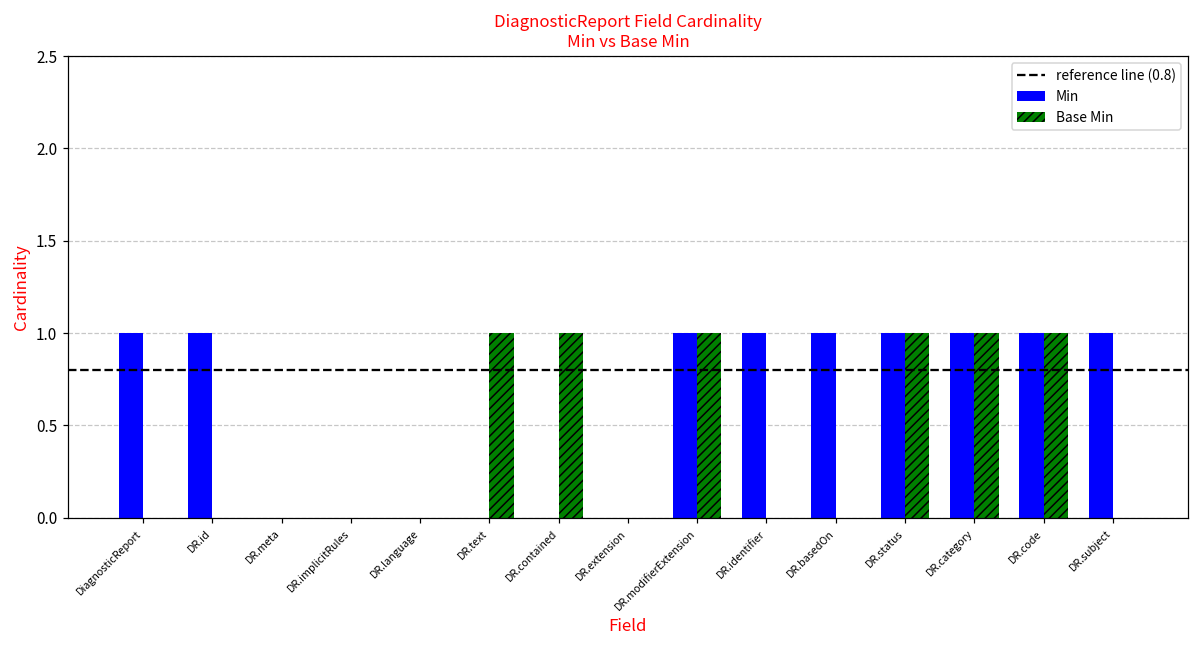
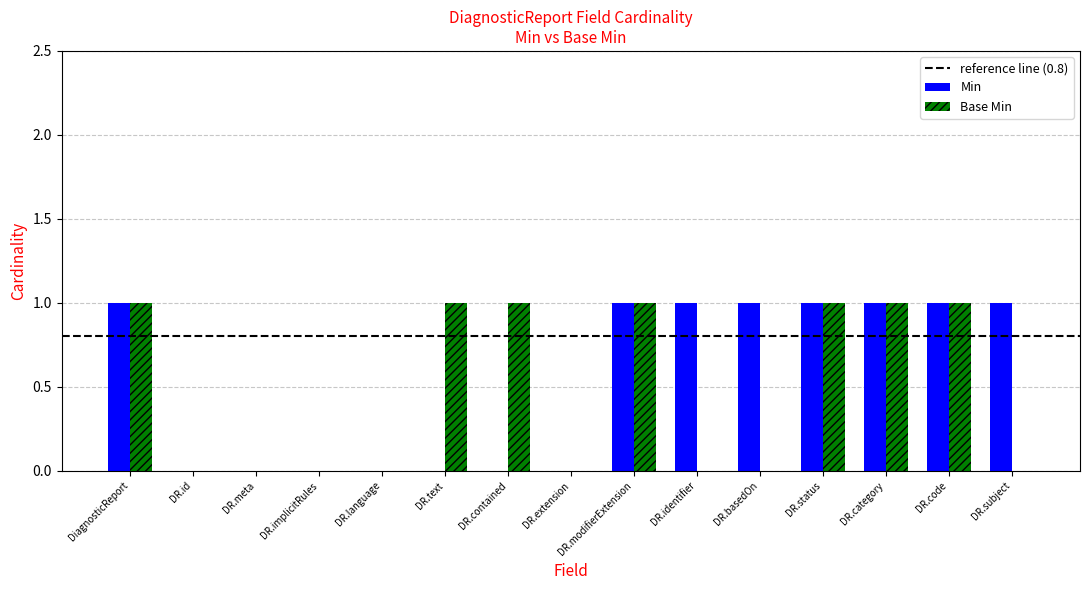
  {
    "Min": {
      "DiagnosticReport": 1,
-     "DR.id": 1,
+     "DR.id": 0,
      "DR.meta": 0,
      "DR.implicitRules": 0,
      "DR.language": 0,
      "DR.text": 0,
      "DR.contained": 0,
      "DR.extension": 0,
      "DR.modifierExtension": 1,
      "DR.identifier": 1,
      "DR.basedOn": 1,
      "DR.status": 1,
      "DR.category": 1,
      "DR.code": 1,
      "DR.subject": 1
    },
    "Base Min": {
-     "DiagnosticReport": 0,
+     "DiagnosticReport": 1,
      "DR.id": 0,
      "DR.meta": 0,
      "DR.implicitRules": 0,
      "DR.language": 0,
      "DR.text": 1,
      "DR.contained": 1,
      "DR.extension": 0,
      "DR.modifierExtension": 1,
      "DR.identifier": 0,
      "DR.basedOn": 0,
      "DR.status": 1,
      "DR.category": 1,
      "DR.code": 1,
      "DR.subject": 0
    }
  }
